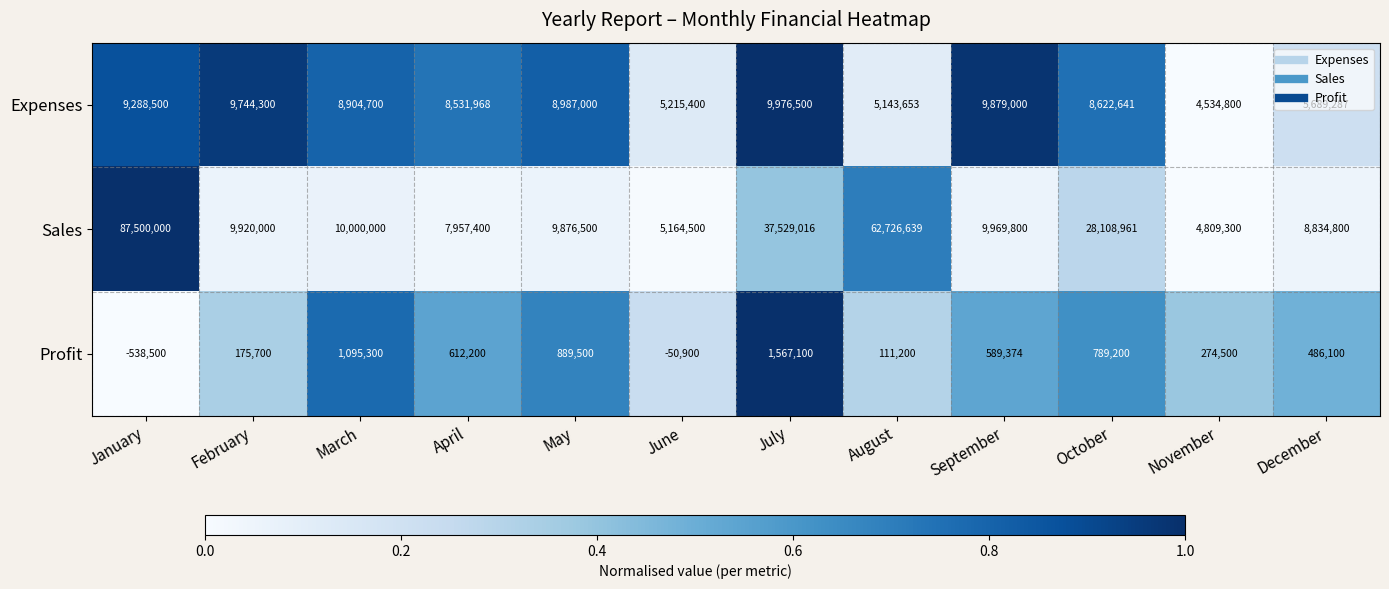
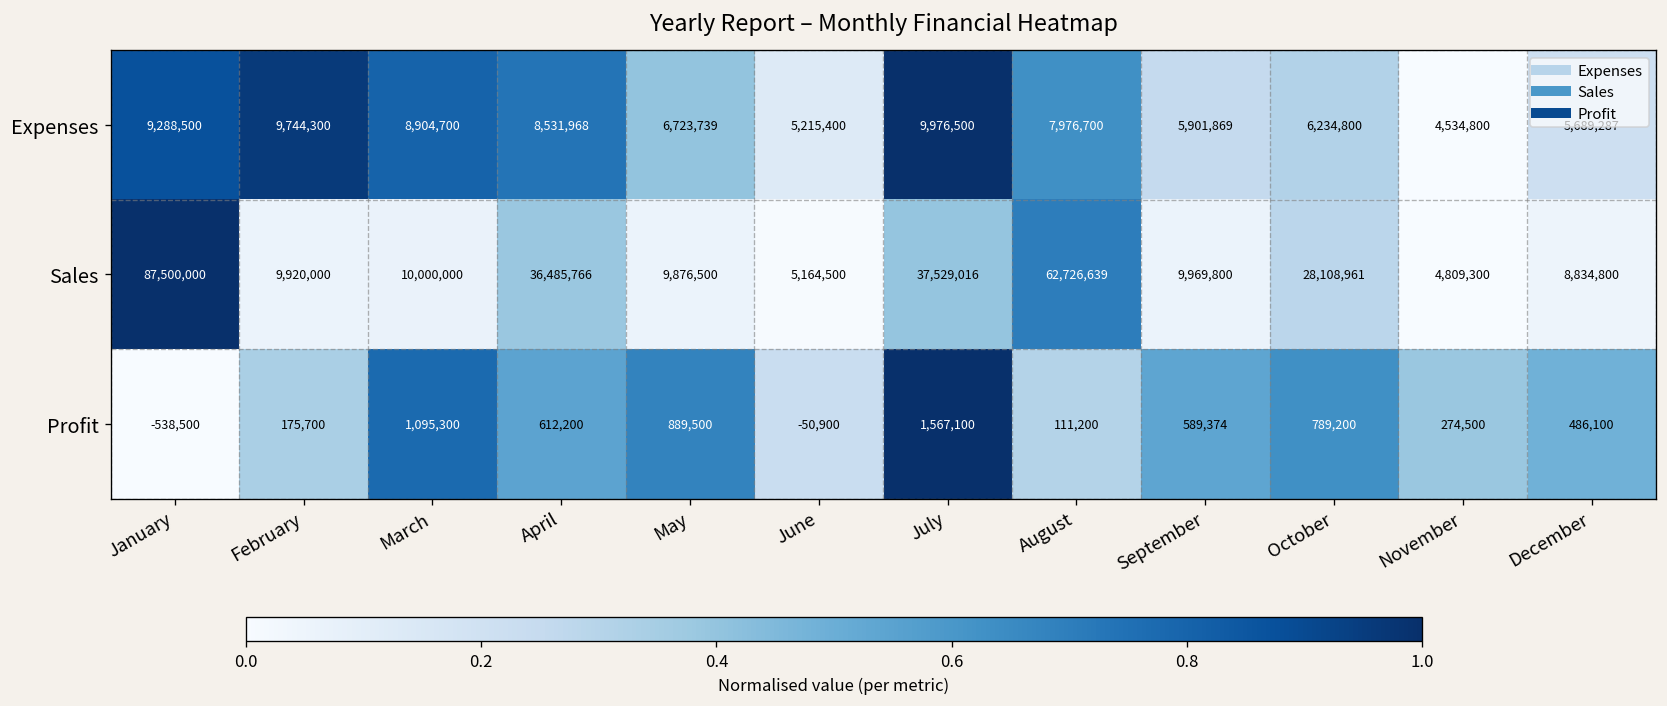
  {
    "Expenses": {
      "January": "9,288,500",
      "February": "9,744,300",
      "March": "8,904,700",
      "April": "8,531,968",
-     "May": "8,987,000",
+     "May": "6,723,739",
      "June": "5,215,400",
      "July": "9,976,500",
-     "August": "5,143,653",
-     "September": "9,879,000",
-     "October": "8,622,641",
+     "August": "7,976,700",
+     "September": "5,901,869",
+     "October": "6,234,800",
      "November": "4,534,800"
    },
    "Sales": {
      "January": "87,500,000",
      "February": "9,920,000",
      "March": "10,000,000",
-     "April": "7,957,400",
+     "April": "36,485,766",
      "May": "9,876,500",
      "June": "5,164,500",
      "July": "37,529,016",
      "August": "62,726,639",
      "September": "9,969,800",
      "October": "28,108,961",
      "November": "4,809,300",
      "December": "8,834,800"
    },
    "Profit": {
      "January": "-538,500",
      "February": "175,700",
      "March": "1,095,300",
      "April": "612,200",
      "May": "889,500",
      "June": "-50,900",
      "July": "1,567,100",
      "August": "111,200",
      "September": "589,374",
      "October": "789,200",
      "November": "274,500",
      "December": "486,100"
    }
  }
